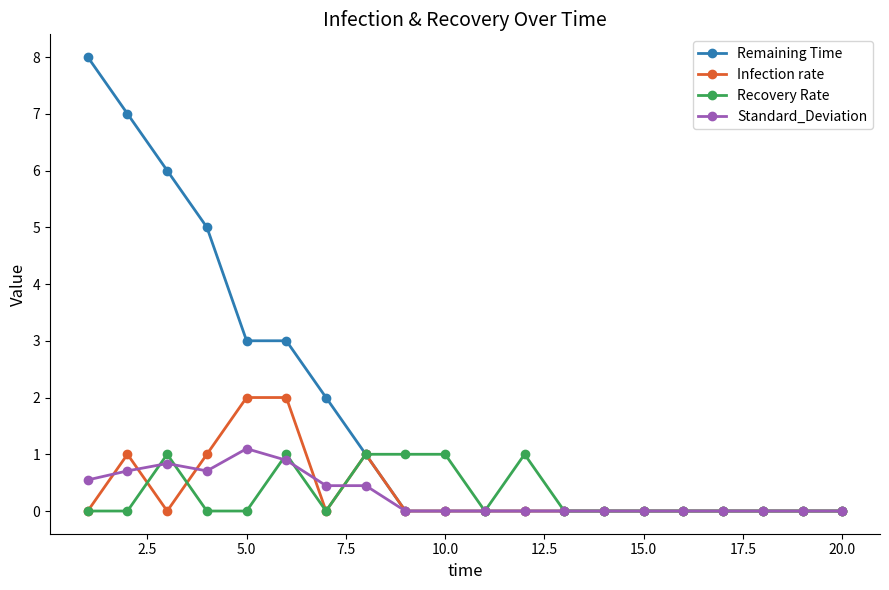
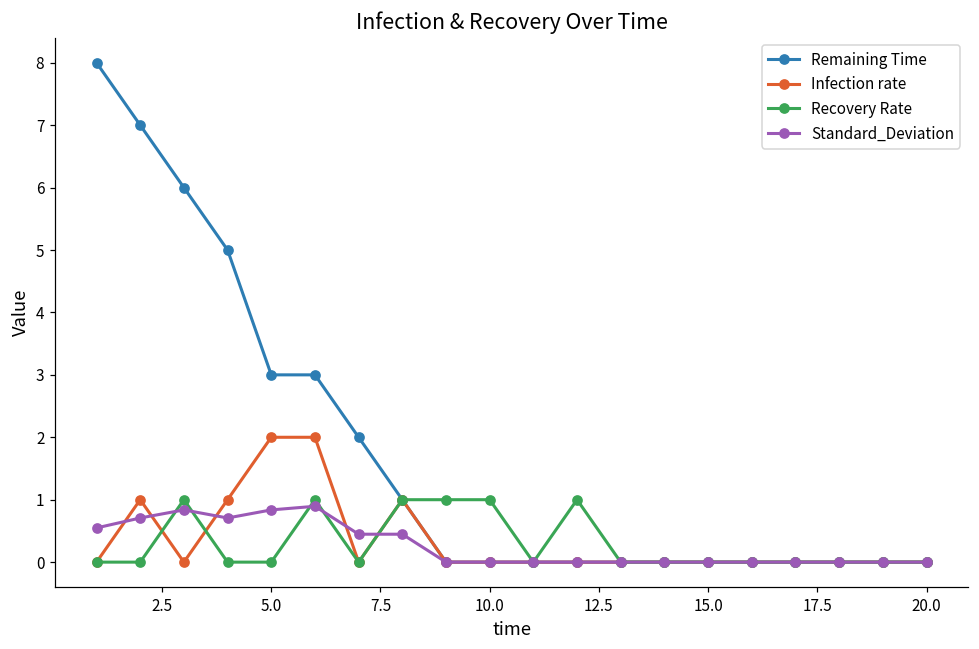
  {
    "Remaining Time": {
      "5.0": 3.0
    },
    "Infection rate": {
      "5.0": 2.0
    },
    "Recovery Rate": {
      "5.0": 0.0,
      "10.0": 1.0
    },
    "Standard_Deviation": {
-     "5.0": 1.1
+     "5.0": 0.8
    }
  }
